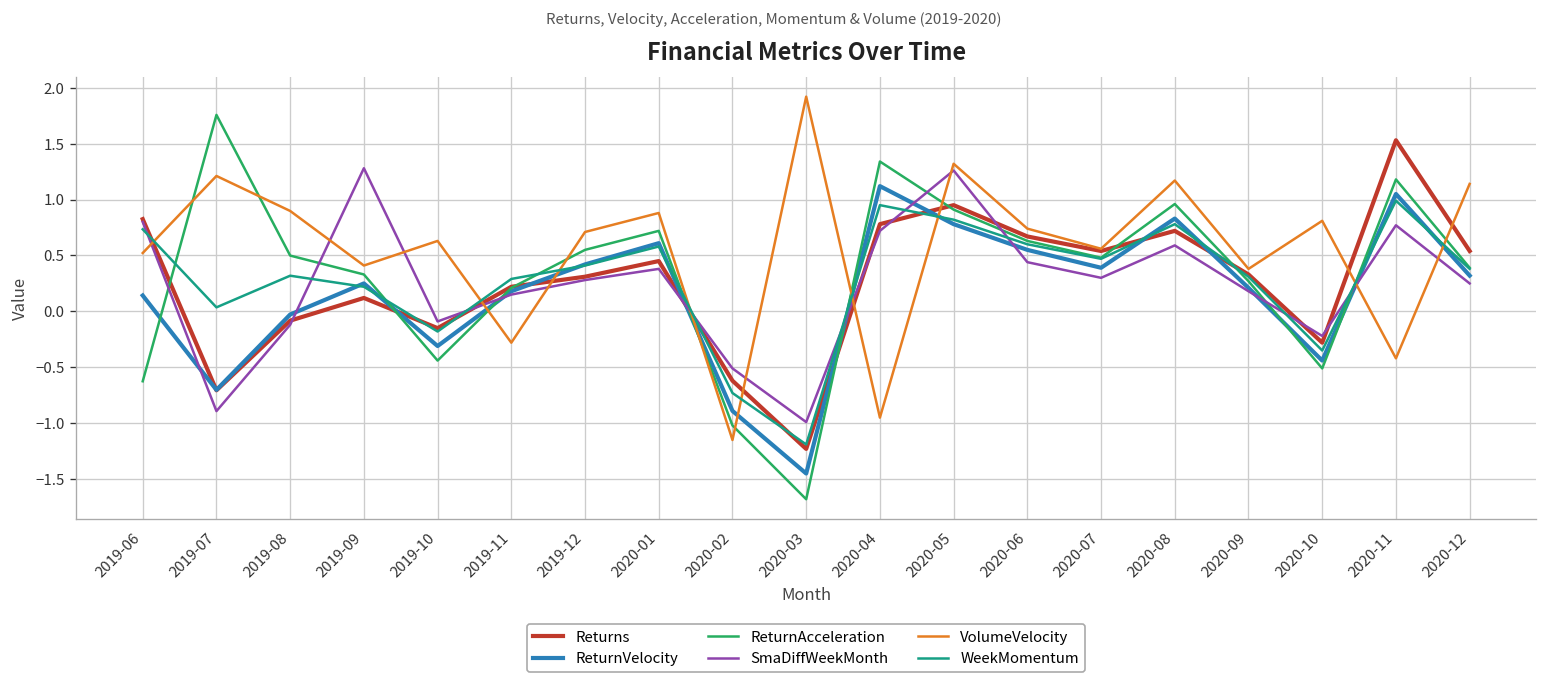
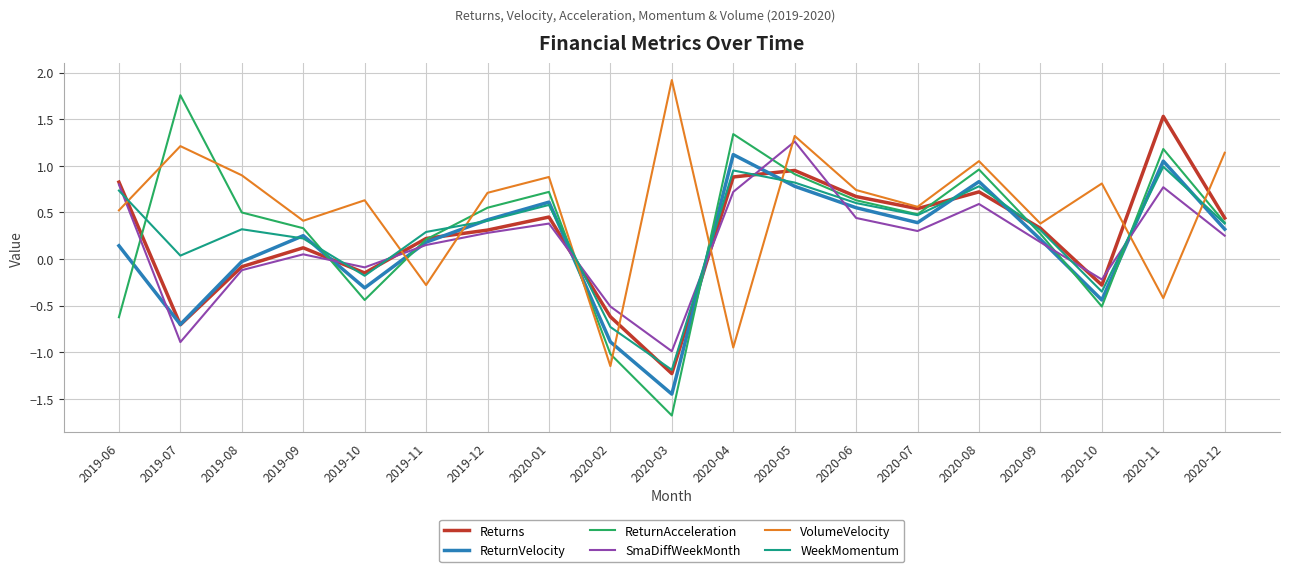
  {
    "Returns": {
      "2019-08": -0.1,
      "2019-09": 0.1,
      "2019-10": -0.2,
      "2019-12": 0.3,
      "2020-01": 0.5,
      "2020-02": -0.6,
      "2020-03": -1.2,
-     "2020-04": 0.8,
+     "2020-04": 0.9,
      "2020-05": 1.0,
      "2020-06": 0.7,
      "2020-08": 0.7,
      "2020-10": -0.3,
      "2020-11": 1.5,
-     "2020-12": 0.5
+     "2020-12": 0.4
    },
    "ReturnVelocity": {
      "2019-06": 0.1,
      "2019-08": 0.0,
      "2019-09": 0.3,
      "2019-10": -0.3,
      "2019-11": 0.2,
      "2020-01": 0.6,
      "2020-02": -0.9,
      "2020-03": -1.5,
      "2020-04": 1.1,
      "2020-05": 0.8,
      "2020-06": 0.6,
      "2020-07": 0.4,
      "2020-08": 0.8,
      "2020-09": 0.2,
      "2020-10": -0.4,
      "2020-11": 1.1,
      "2020-12": 0.3
    },
    "SmaDiffWeekMonth": {
      "2019-07": -0.9,
      "2019-08": -0.1,
-     "2019-09": 1.3,
+     "2019-09": 0.1,
      "2019-10": -0.1,
      "2019-11": 0.2,
      "2019-12": 0.3,
      "2020-01": 0.4,
      "2020-02": -0.5,
      "2020-03": -1.0,
      "2020-04": 0.7,
      "2020-05": 1.3,
      "2020-06": 0.4,
      "2020-07": 0.3,
      "2020-08": 0.6,
      "2020-09": 0.2,
      "2020-10": -0.2,
      "2020-11": 0.8,
      "2020-12": 0.3
    },
    "VolumeVelocity": {
      "2019-06": 0.5,
      "2019-07": 1.2,
      "2019-08": 0.9,
      "2019-09": 0.4,
      "2019-10": 0.6,
      "2019-11": -0.3,
      "2019-12": 0.7,
      "2020-01": 0.9,
      "2020-02": -1.2,
      "2020-03": 1.9,
      "2020-04": -1.0,
      "2020-05": 1.3,
      "2020-06": 0.7,
-     "2020-08": 1.2,
+     "2020-08": 1.1,
      "2020-09": 0.4,
      "2020-10": 0.8,
      "2020-11": -0.4,
      "2020-12": 1.1
    }
  }
